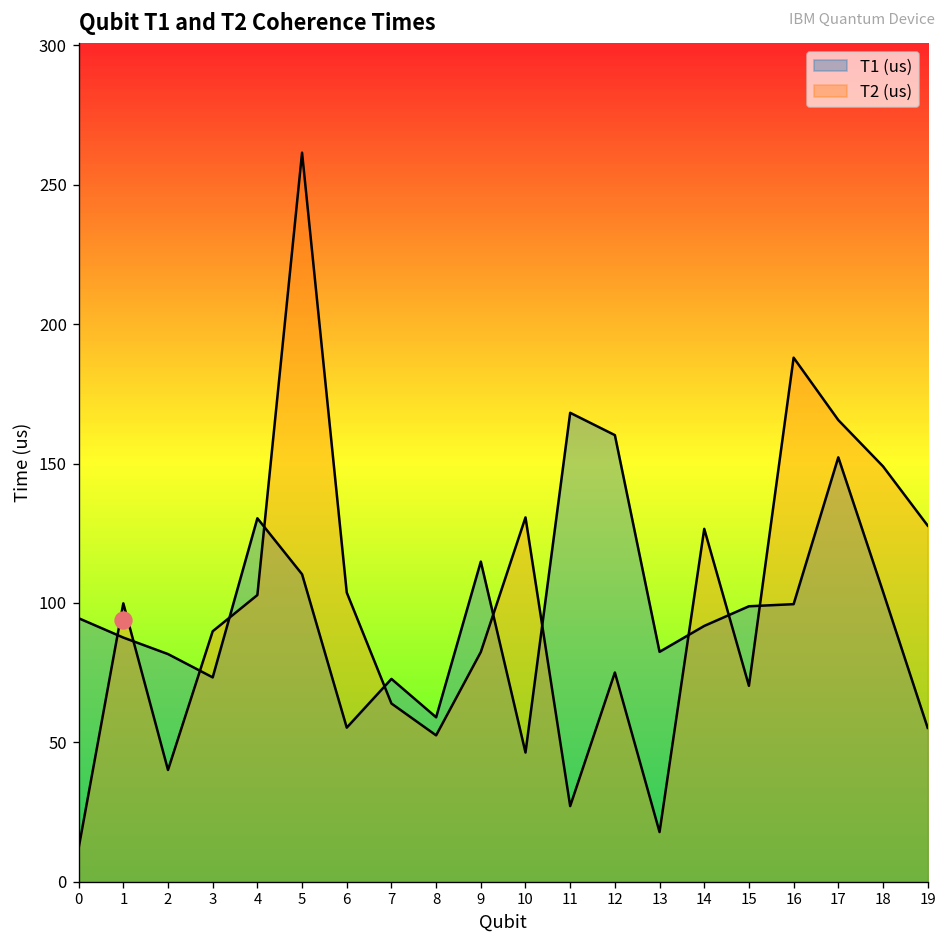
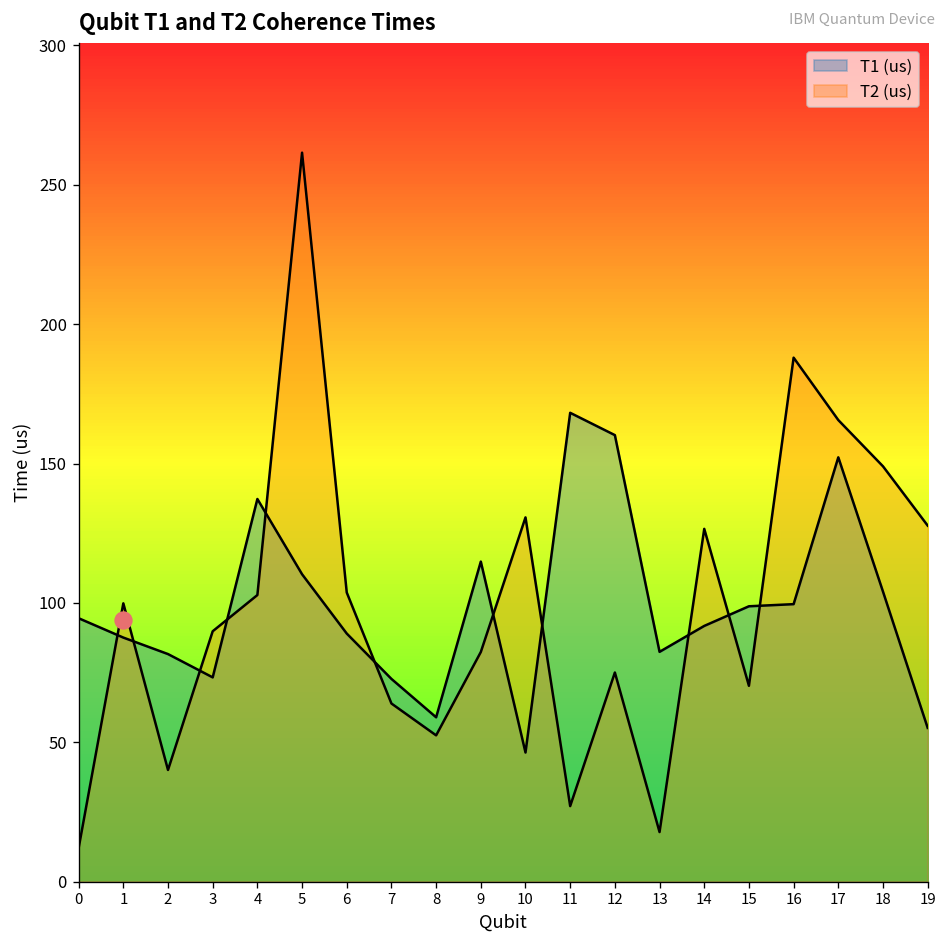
  {
    "T1 (us)": {
      "0": 95,
      "1": 88,
      "2": 82,
      "3": 73,
-     "4": 130,
+     "4": 137,
      "5": 110,
-     "6": 55,
+     "6": 89,
      "7": 73,
      "8": 59,
      "9": 115,
      "10": 46,
      "11": 168,
      "12": 160,
      "13": 82,
      "14": 92,
      "15": 99,
      "16": 100,
      "17": 152,
      "18": 104,
      "19": 55
    },
    "T2 (us)": {
      "0": 12,
      "1": 100,
      "2": 40,
      "3": 90,
      "4": 103,
      "5": 262,
      "6": 104,
      "7": 64,
      "8": 52,
      "9": 82,
      "10": 131,
      "11": 27,
      "12": 75,
      "13": 18,
      "14": 127,
      "15": 70,
      "16": 188,
      "17": 166,
      "18": 149,
      "19": 128
    }
  }
